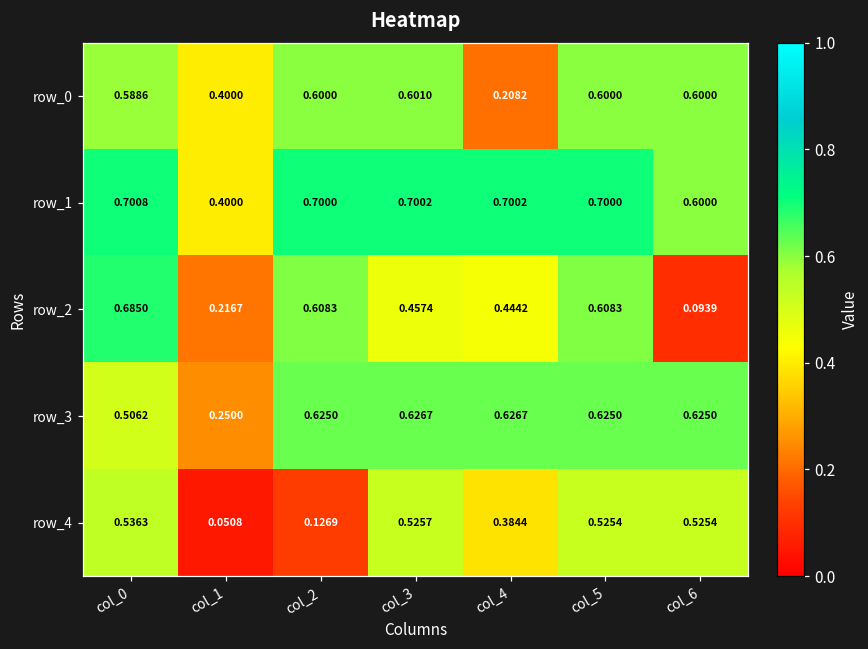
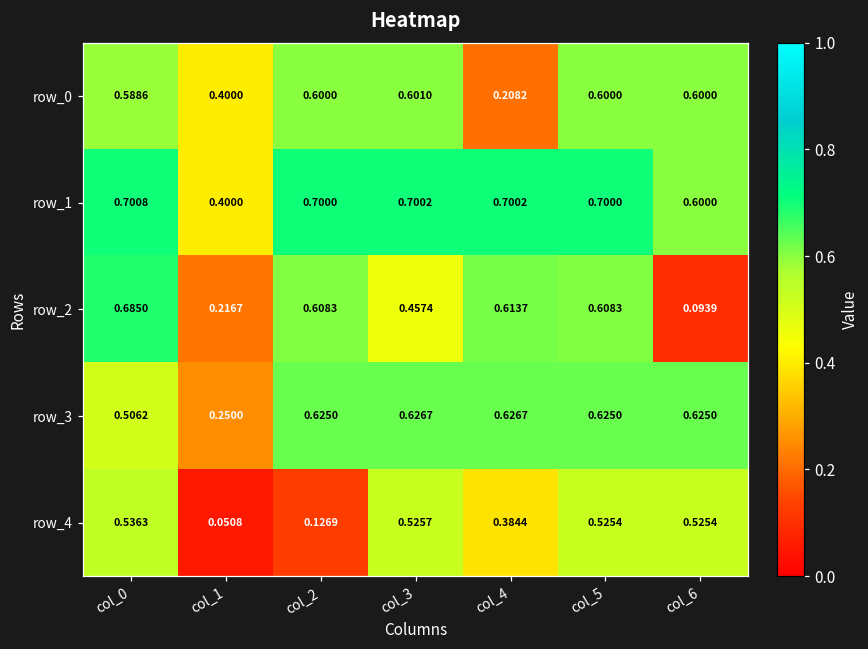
  {
    "row_0": {
      "col_0": 0.5886,
      "col_1": 0.4000,
      "col_2": 0.6000,
      "col_3": 0.6010,
      "col_4": 0.2082,
      "col_5": 0.6000,
      "col_6": 0.6000
    },
    "row_1": {
      "col_0": 0.7008,
      "col_1": 0.4000,
      "col_2": 0.7000,
      "col_3": 0.7002,
      "col_4": 0.7002,
      "col_5": 0.7000,
      "col_6": 0.6000
    },
    "row_2": {
      "col_0": 0.6850,
      "col_1": 0.2167,
      "col_2": 0.6083,
      "col_3": 0.4574,
-     "col_4": 0.4442,
+     "col_4": 0.6137,
      "col_5": 0.6083,
      "col_6": 0.0939
    },
    "row_3": {
      "col_0": 0.5062,
      "col_1": 0.2500,
      "col_2": 0.6250,
      "col_3": 0.6267,
      "col_4": 0.6267,
      "col_5": 0.6250,
      "col_6": 0.6250
    },
    "row_4": {
      "col_0": 0.5363,
      "col_1": 0.0508,
      "col_2": 0.1269,
      "col_3": 0.5257,
      "col_4": 0.3844,
      "col_5": 0.5254,
      "col_6": 0.5254
    }
  }
